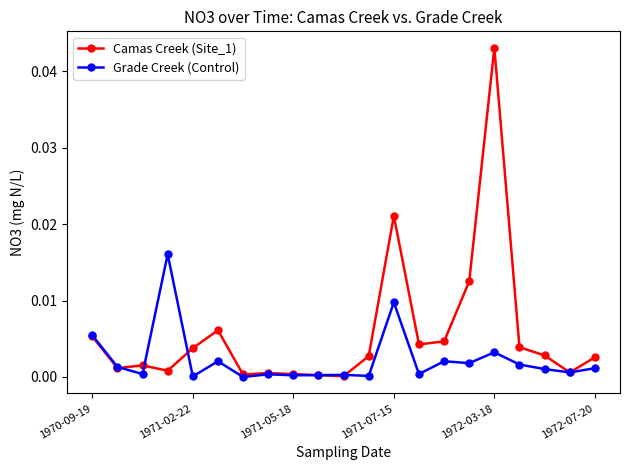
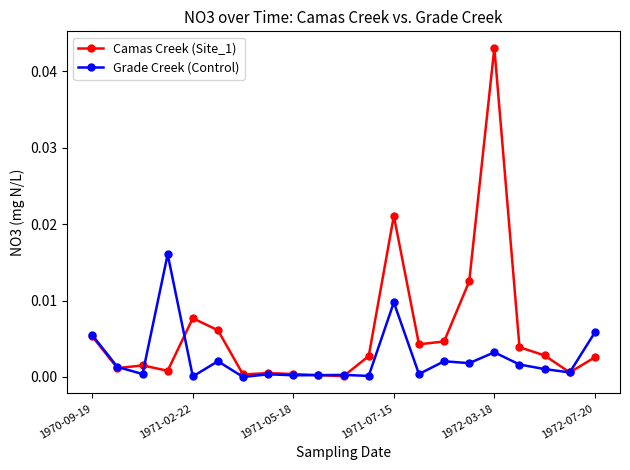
  {
    "Camas Creek (Site_1)": {
-     "1971-02-22": 0.004,
+     "1971-02-22": 0.008,
      "1971-07-15": 0.021,
      "1972-03-18": 0.043,
      "1972-07-20": 0.003
    },
    "Grade Creek (Control)": {
      "1971-02-22": 0.000,
      "1971-07-15": 0.010,
      "1972-03-18": 0.003,
-     "1972-07-20": 0.001
+     "1972-07-20": 0.006
    }
  }
